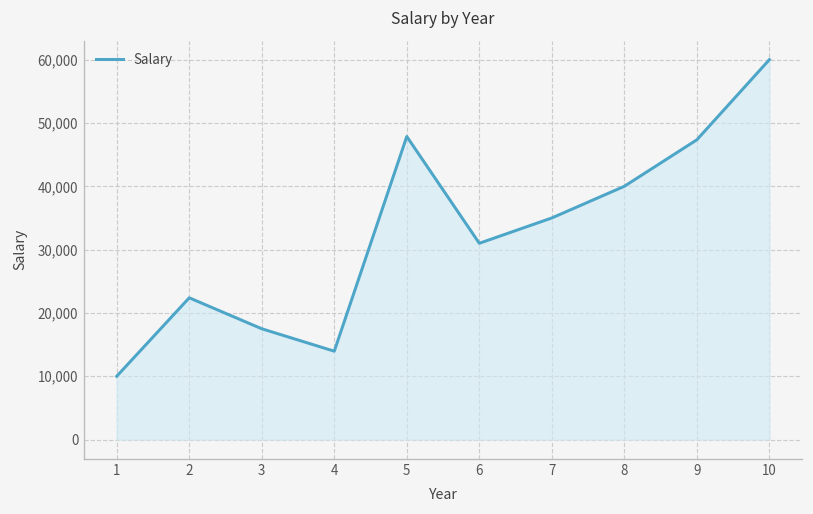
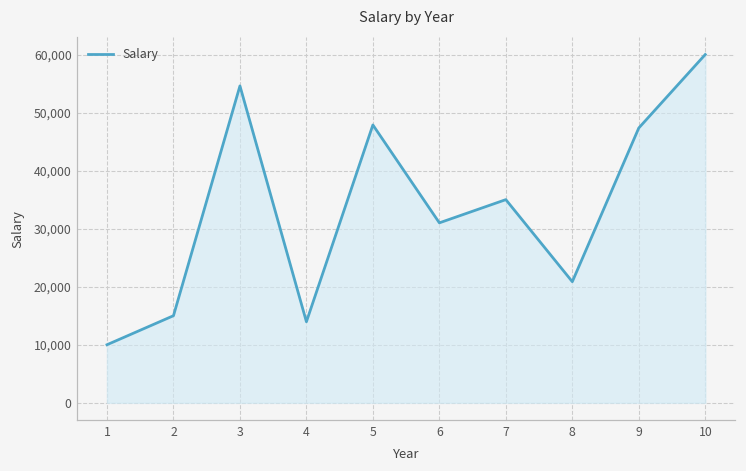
  {
    "1": "10,000",
-   "2": "22,000",
-   "3": "18,000",
+   "2": "15,000",
+   "3": "55,000",
    "4": "14,000",
    "5": "48,000",
    "6": "31,000",
    "7": "35,000",
-   "8": "40,000",
+   "8": "21,000",
    "9": "47,000",
    "10": "60,000"
  }
